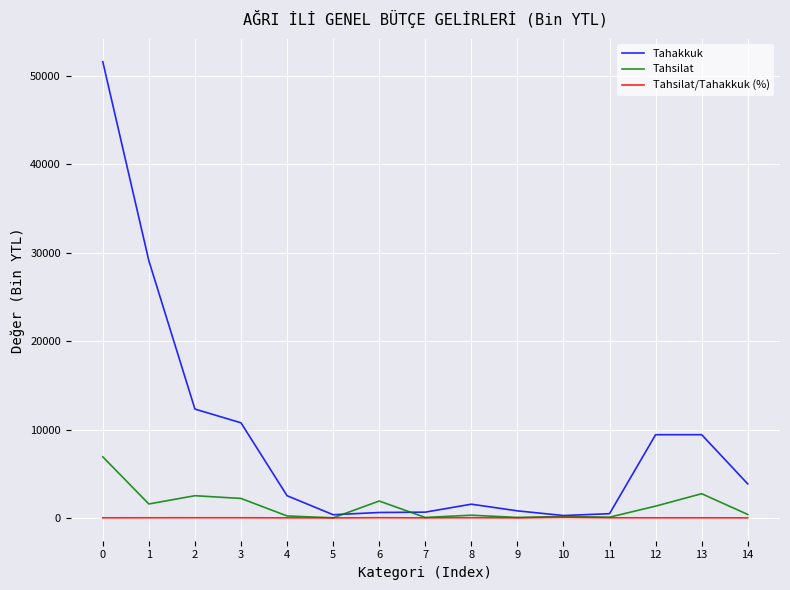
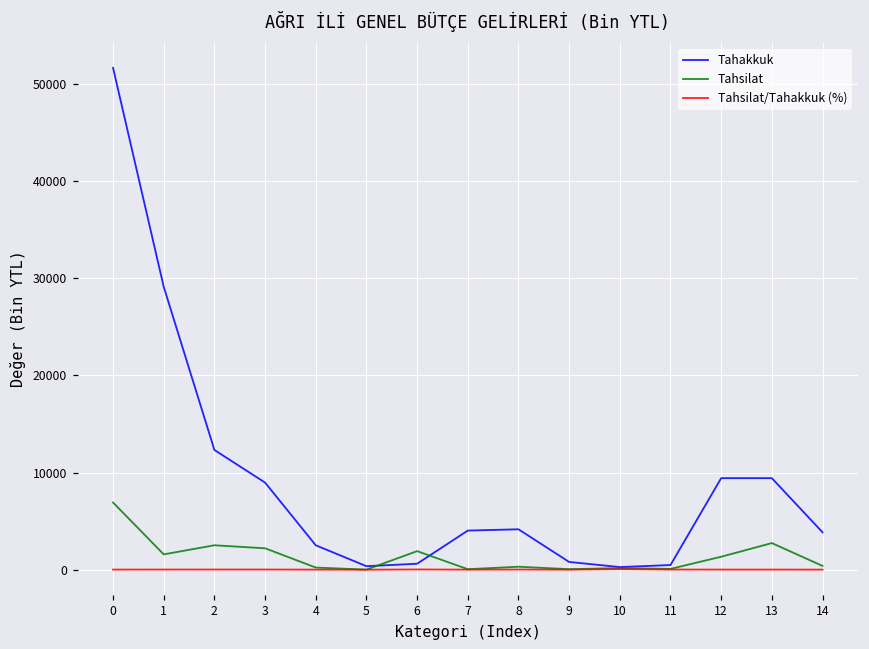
  {
    "Tahakkuk": {
      "0": 52000,
      "1": 29000,
      "2": 12000,
-     "3": 11000,
+     "3": 9000,
      "4": 3000,
      "5": 0,
      "6": 1000,
-     "7": 1000,
-     "8": 2000,
+     "7": 4000,
+     "8": 4000,
      "9": 1000,
      "11": 0,
      "12": 9000,
      "13": 9000,
      "14": 4000
    },
    "Tahsilat": {
      "0": 7000,
      "1": 2000,
      "2": 3000,
      "3": 2000,
      "6": 2000,
      "8": 0,
      "12": 1000,
      "13": 3000,
      "14": 0
    },
    "Tahsilat/Tahakkuk (%)": {
      "0": 0,
      "1": 0,
      "2": 0,
      "3": 0,
      "6": 0,
      "8": 0,
      "12": 0,
      "13": 0,
      "14": 0
    }
  }
